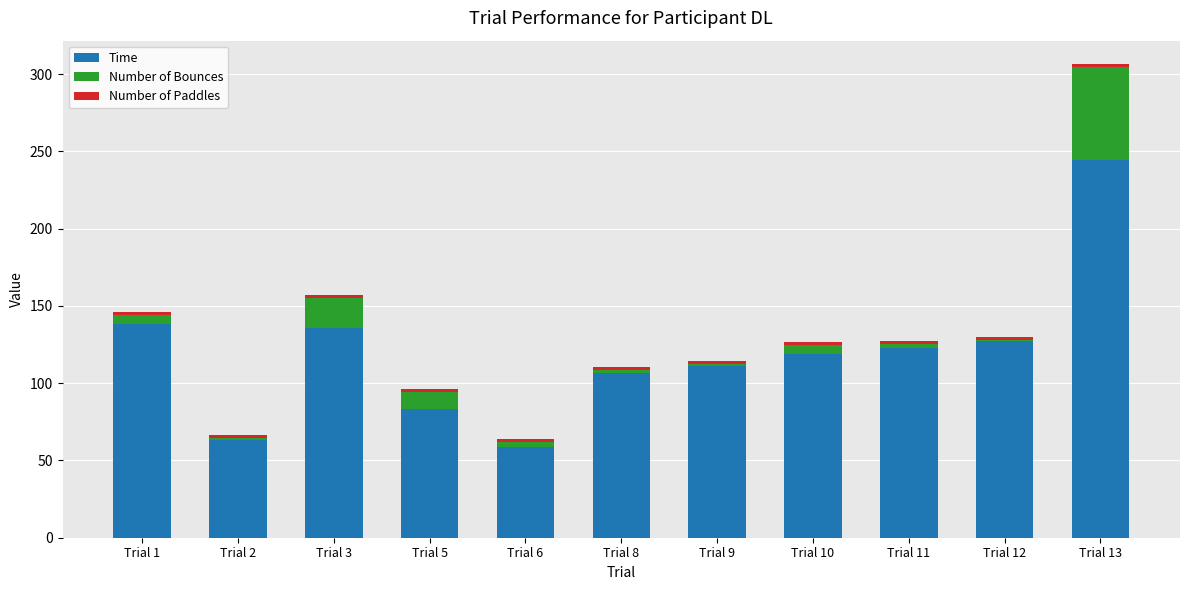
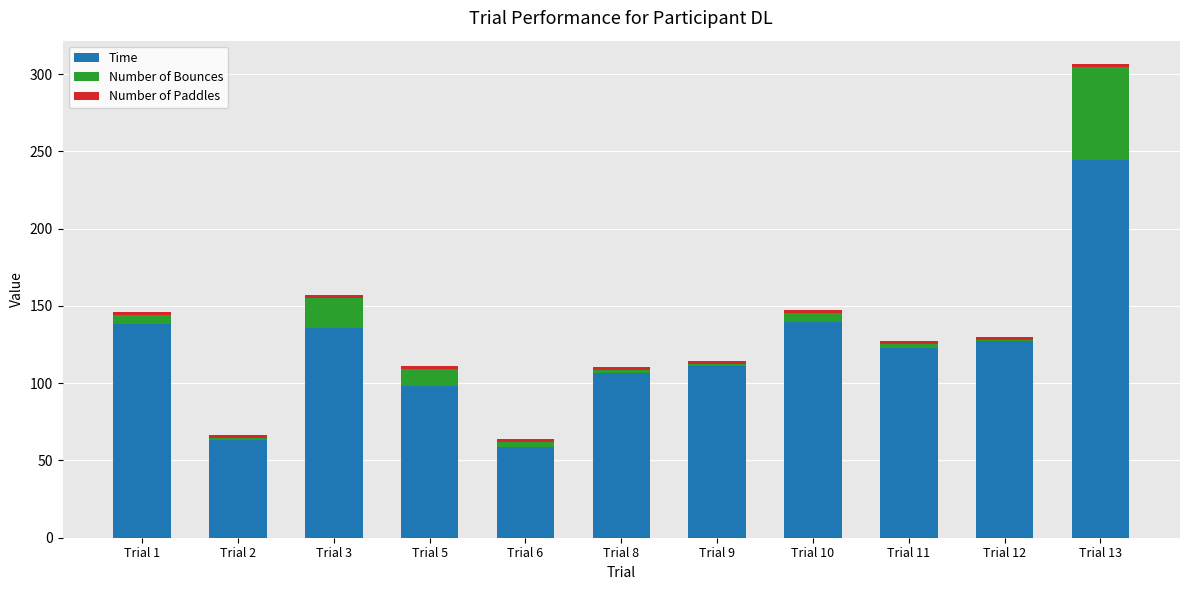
  {
    "Time": {
      "Trial 1": 138,
      "Trial 2": 63,
      "Trial 3": 136,
-     "Trial 5": 83,
+     "Trial 5": 98,
      "Trial 6": 59,
      "Trial 8": 106,
      "Trial 9": 111,
-     "Trial 10": 119,
+     "Trial 10": 139,
      "Trial 11": 123,
      "Trial 12": 127,
      "Trial 13": 244
    },
    "Number of Bounces": {
      "Trial 1": 6,
      "Trial 3": 19,
      "Trial 5": 11,
      "Trial 6": 3,
      "Trial 8": 2,
      "Trial 10": 6,
      "Trial 11": 2,
      "Trial 13": 60
    },
    "Number of Paddles": {
      "Trial 1": 2,
      "Trial 2": 2,
      "Trial 3": 2,
      "Trial 5": 2,
      "Trial 6": 2,
      "Trial 8": 2,
      "Trial 9": 2,
      "Trial 10": 2,
      "Trial 11": 2,
      "Trial 12": 2,
      "Trial 13": 2
    }
  }
